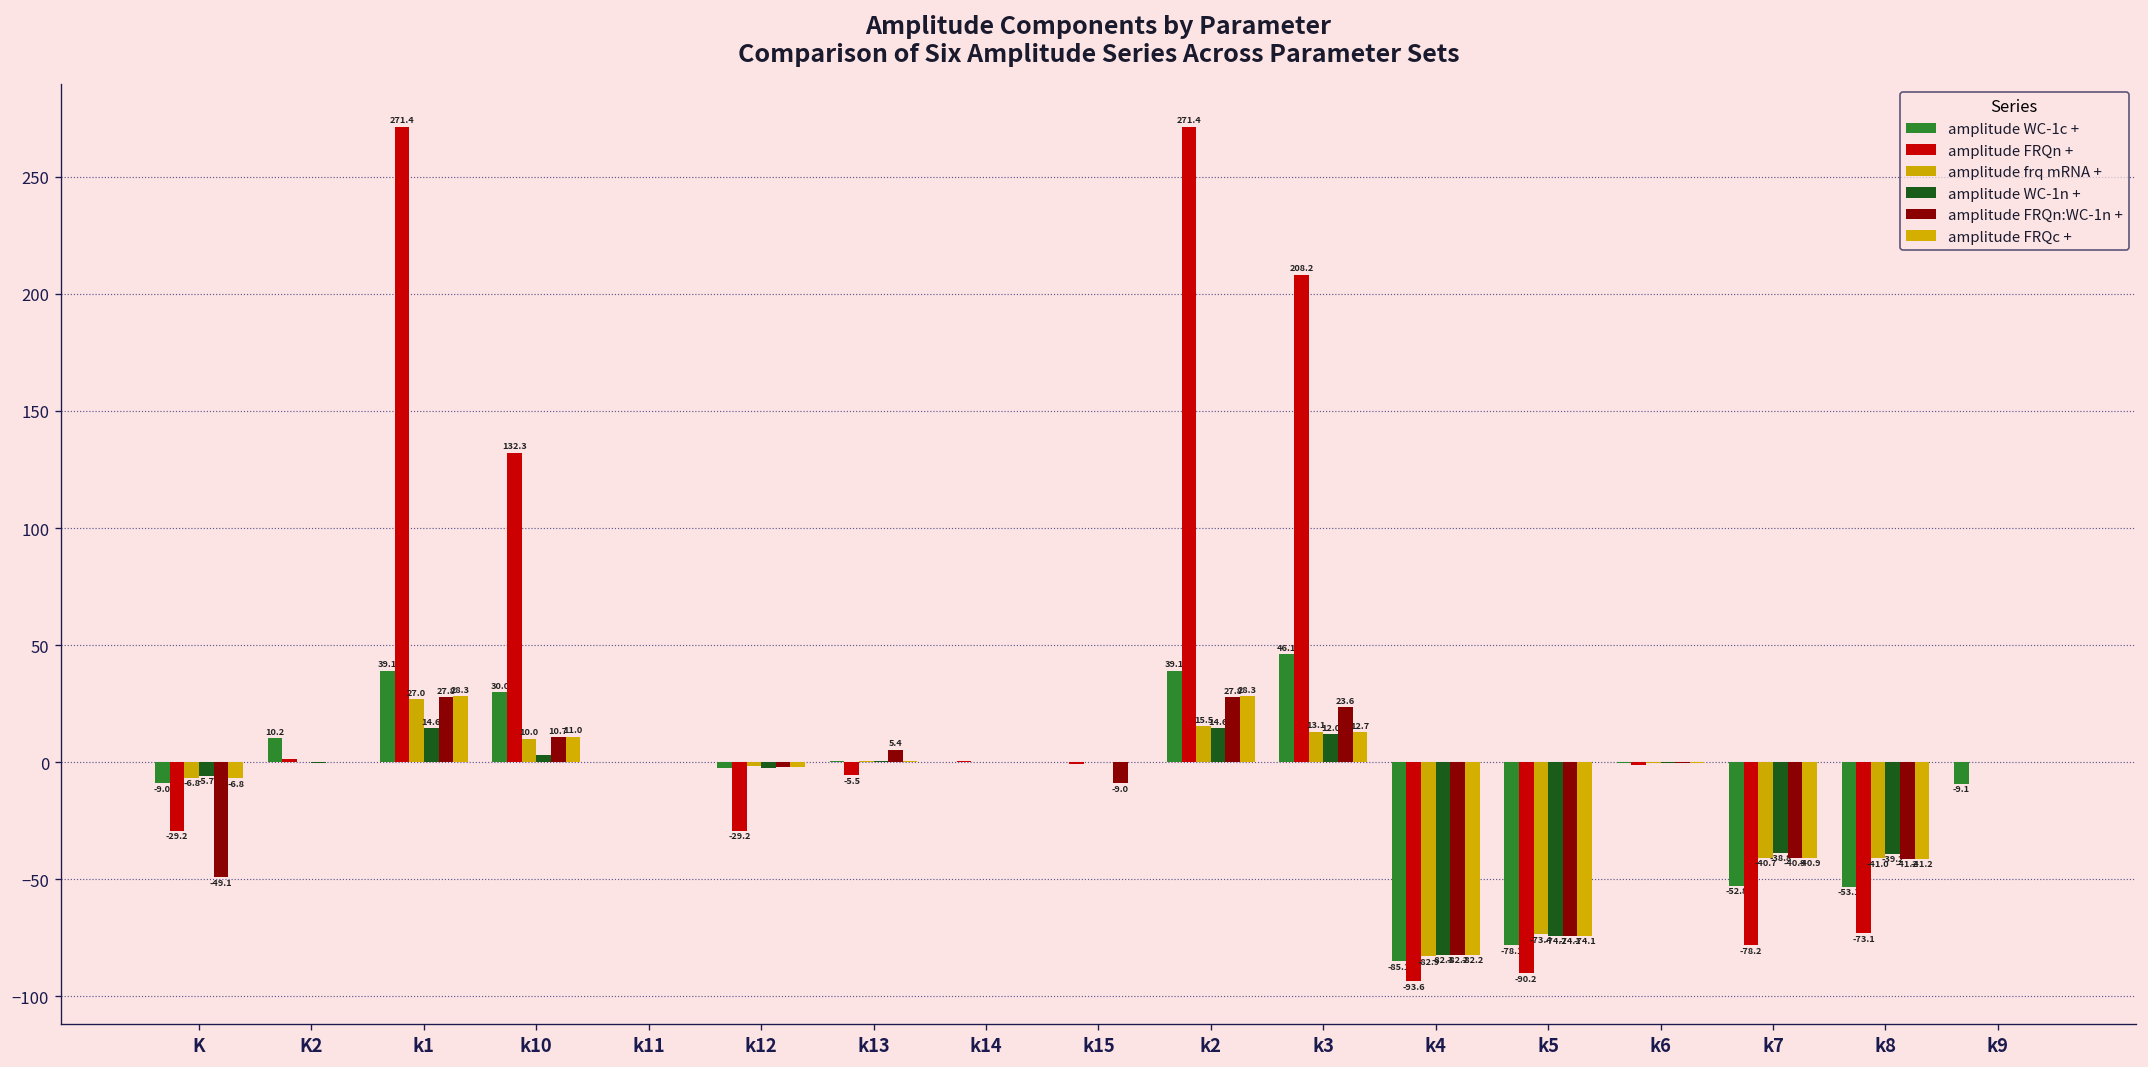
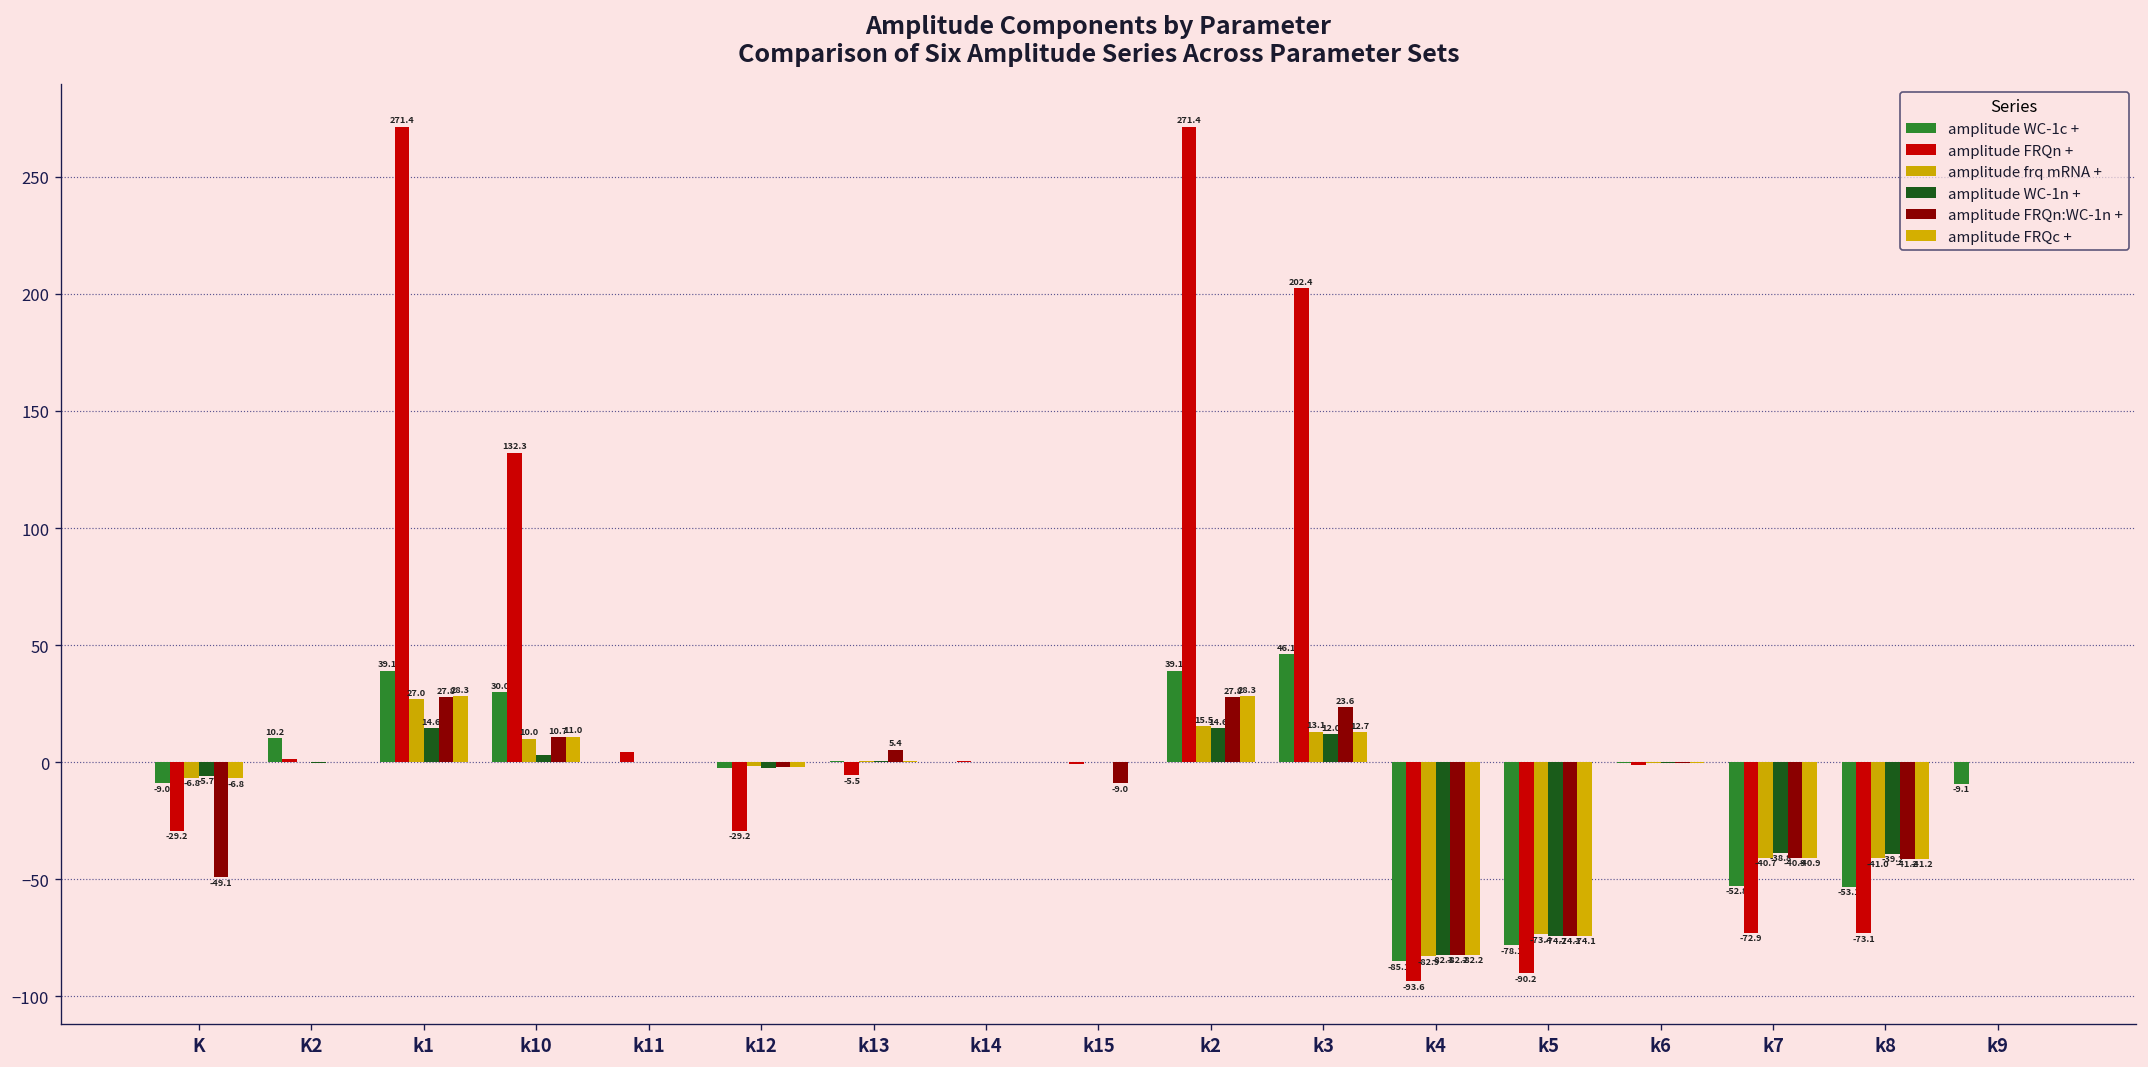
  {
    "amplitude FRQn +": {
      "K": -29.2,
      "k1": 271.4,
      "k10": 132.3,
-     "k11": 0,
+     "k11": 4,
      "k12": -29.2,
      "k13": -5.5,
      "k2": 271.4,
-     "k3": 208.2,
+     "k3": 202.4,
      "k4": -93.6,
      "k5": -90.2,
-     "k7": -78.2,
+     "k7": -72.9,
      "k8": -73.1
    },
    "amplitude FRQn:WC-1n +": {
      "K": -49.1,
      "k13": 5.4,
      "k15": -9.0,
      "k3": 23.6
    }
  }
